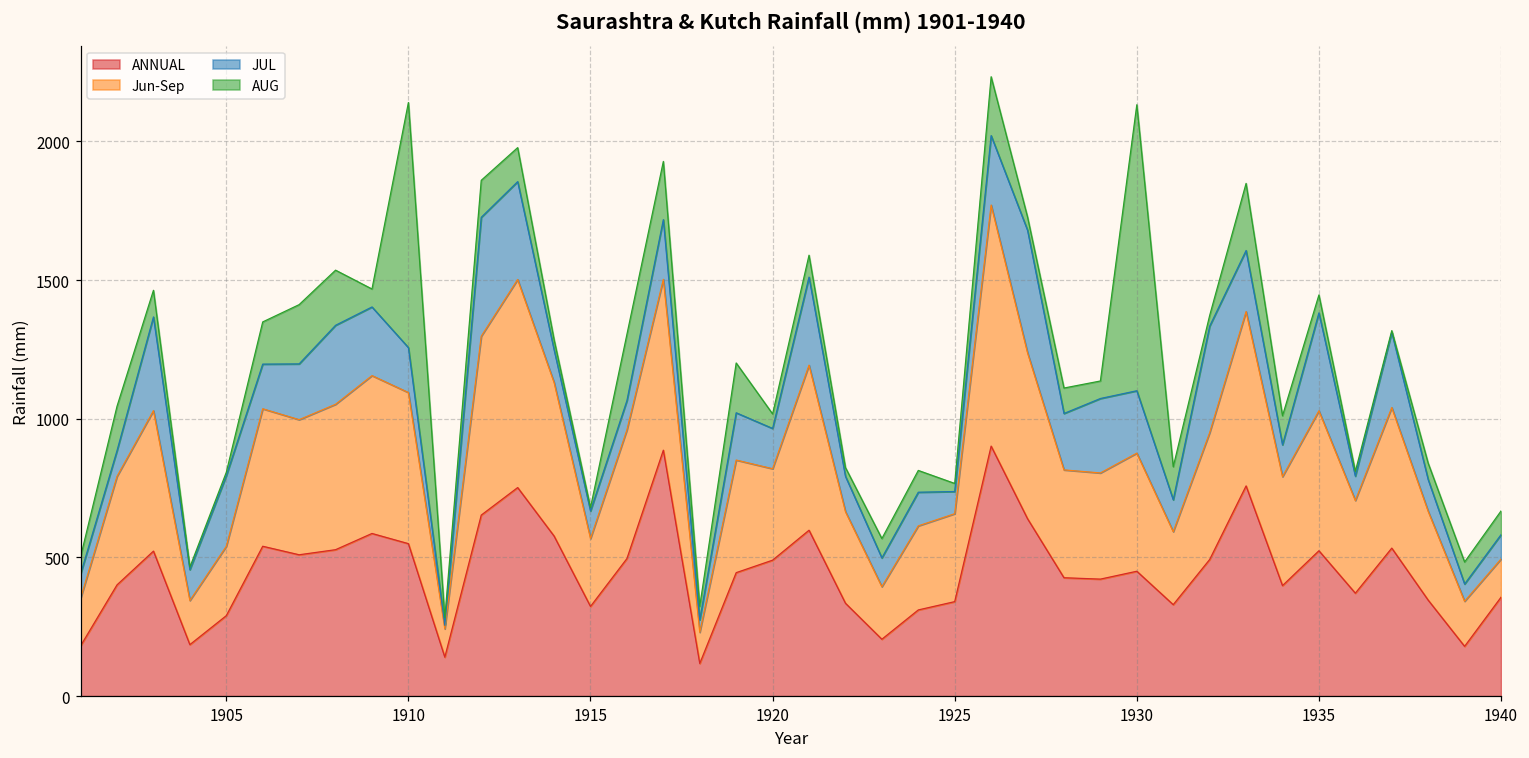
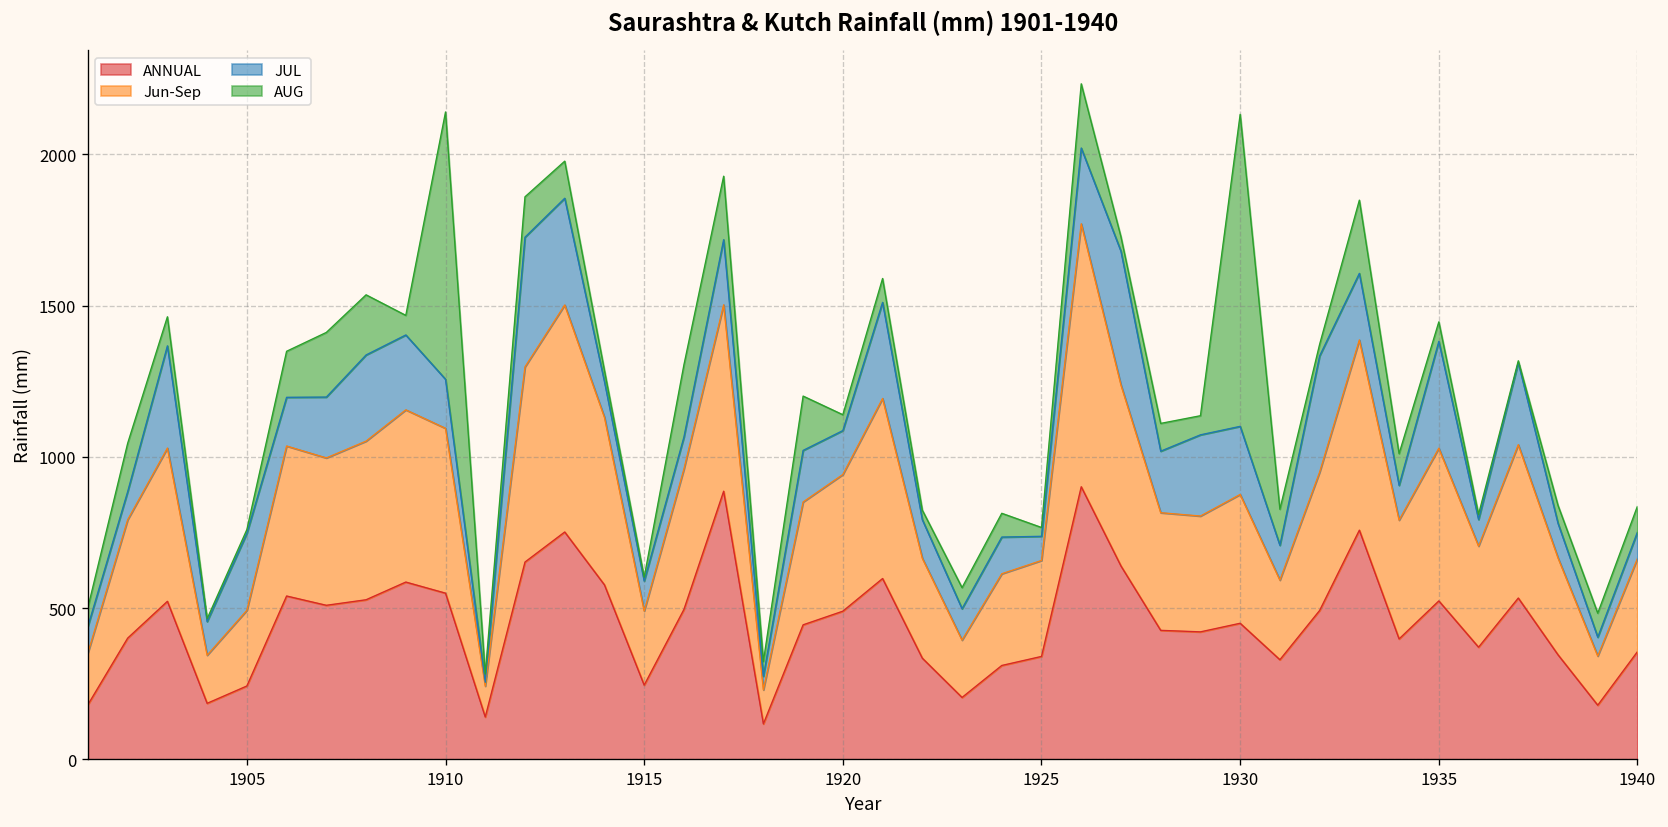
  {
    "ANNUAL": {
-     "1905": 290,
+     "1905": 240,
      "1910": 550,
-     "1915": 320,
+     "1915": 250,
      "1920": 490,
      "1925": 340,
      "1930": 450,
      "1935": 520,
      "1940": 360
    },
    "Jun-Sep": {
      "1905": 250,
      "1910": 540,
      "1915": 240,
-     "1920": 330,
+     "1920": 450,
      "1925": 320,
      "1930": 430,
      "1935": 500,
-     "1940": 140
+     "1940": 310
    },
    "JUL": {
      "1905": 250,
      "1910": 160,
      "1915": 100,
      "1920": 150,
      "1925": 80,
      "1930": 230,
      "1935": 350,
      "1940": 90
    },
    "AUG": {
      "1905": 10,
      "1910": 880,
      "1915": 10,
      "1920": 50,
      "1925": 30,
      "1930": 1030,
      "1935": 60,
      "1940": 90
    }
  }
